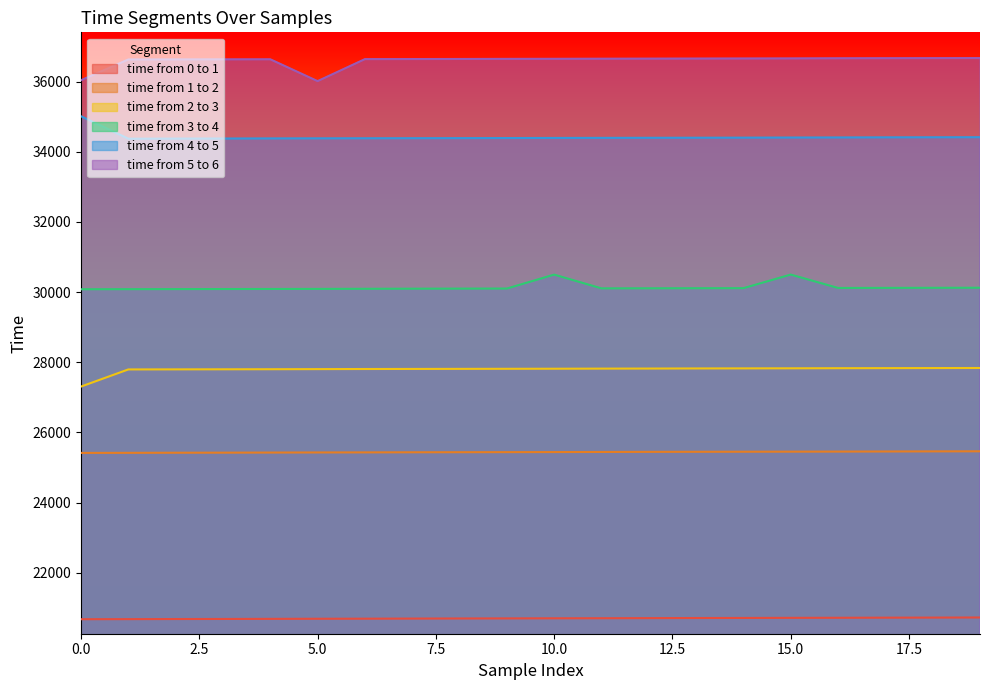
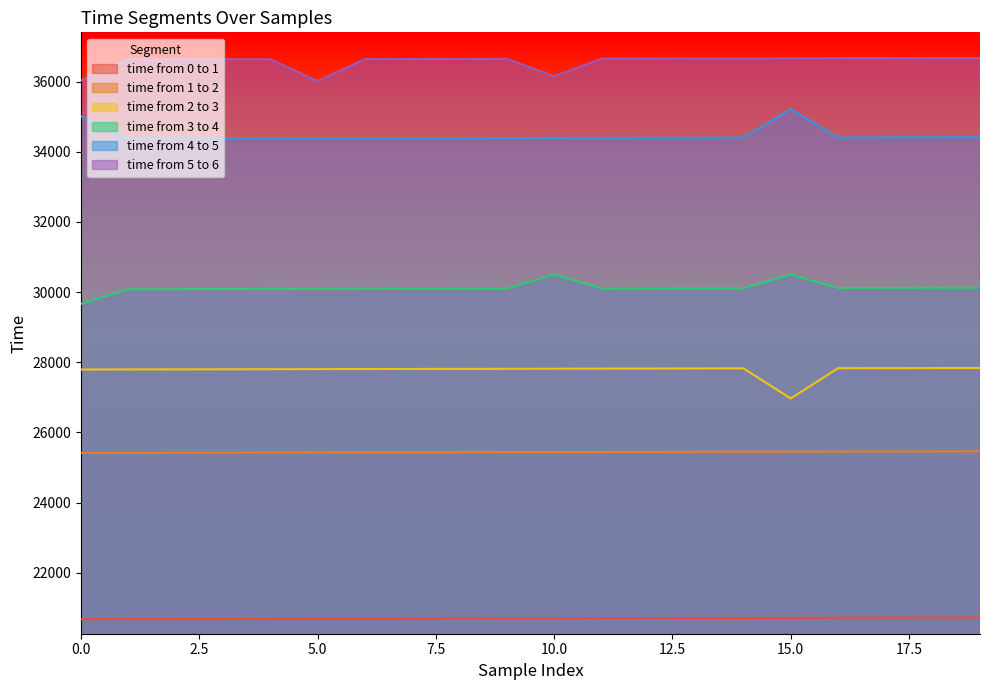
  {
    "time from 2 to 3": {
-     "0.0": 27300,
+     "0.0": 27800,
      "5.0": 27800,
      "10.0": 27800,
-     "15.0": 27800
+     "15.0": 27000
    },
    "time from 3 to 4": {
-     "0.0": 30100,
+     "0.0": 29700,
      "5.0": 30100,
      "10.0": 30500,
      "15.0": 30500
    },
    "time from 4 to 5": {
      "0.0": 35000,
      "5.0": 34400,
      "10.0": 34400,
-     "15.0": 34400
+     "15.0": 35200
    },
    "time from 5 to 6": {
      "0.0": 36000,
      "5.0": 36000,
-     "10.0": 36600,
+     "10.0": 36100,
      "15.0": 36700
    }
  }
